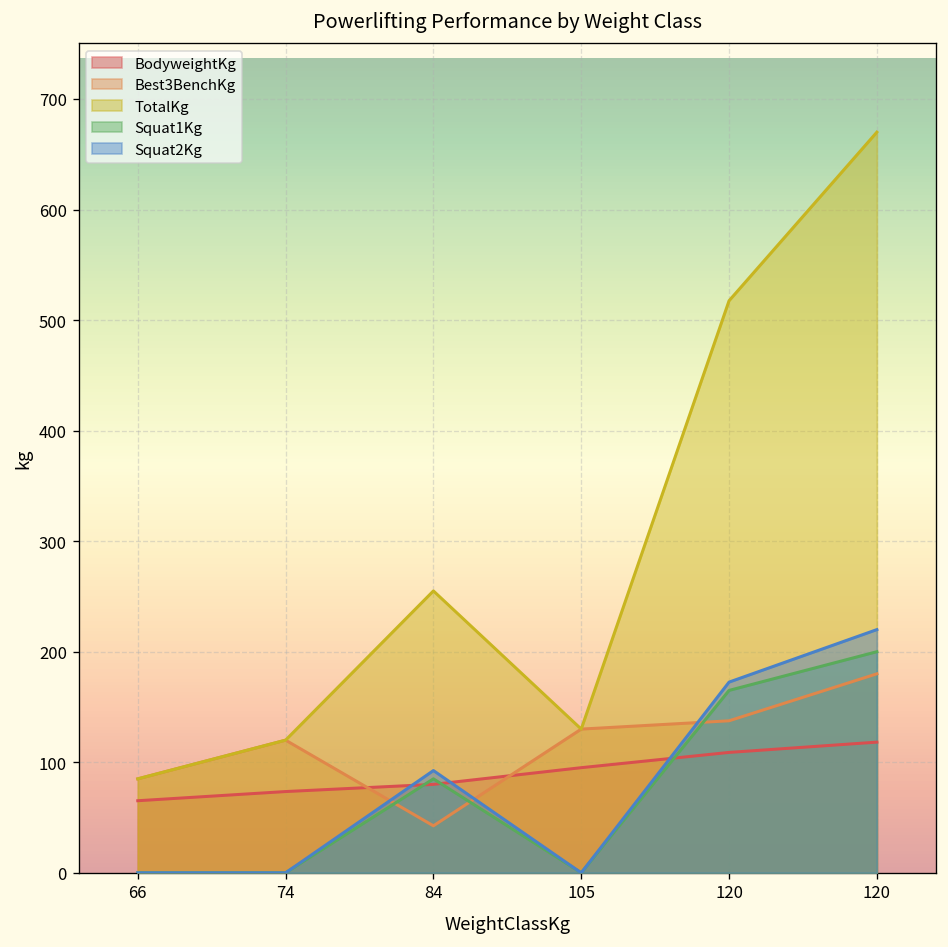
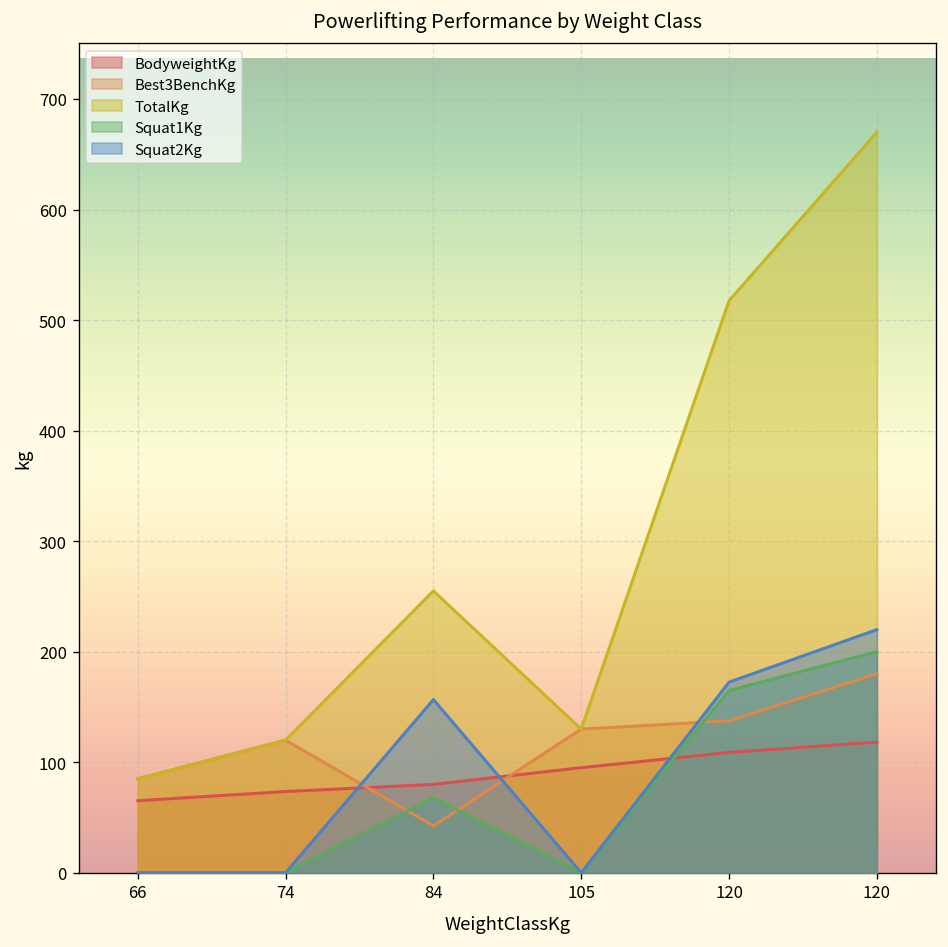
  {
    "Squat1Kg": {
-     "84": 90
+     "84": 70
    },
    "Squat2Kg": {
-     "84": 90
+     "84": 160
    }
  }
